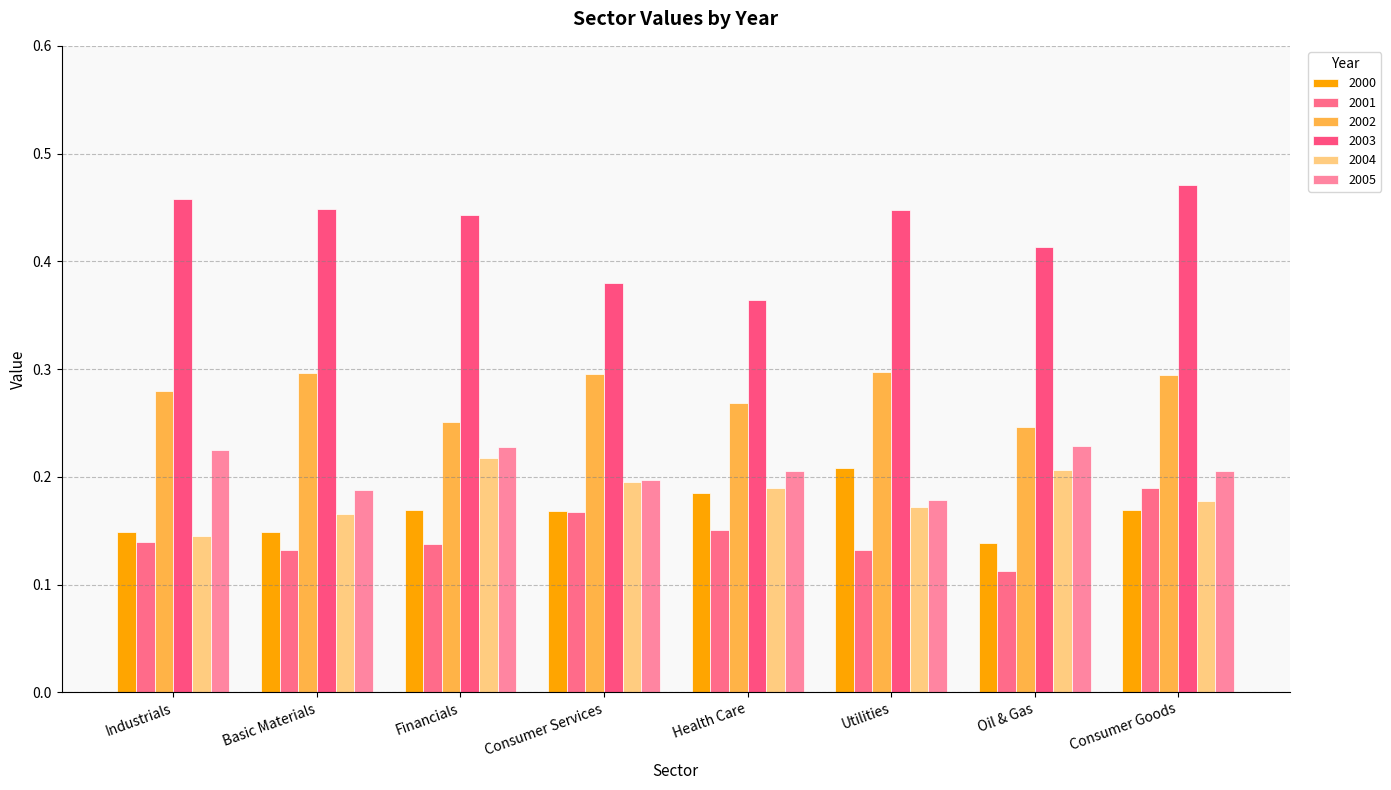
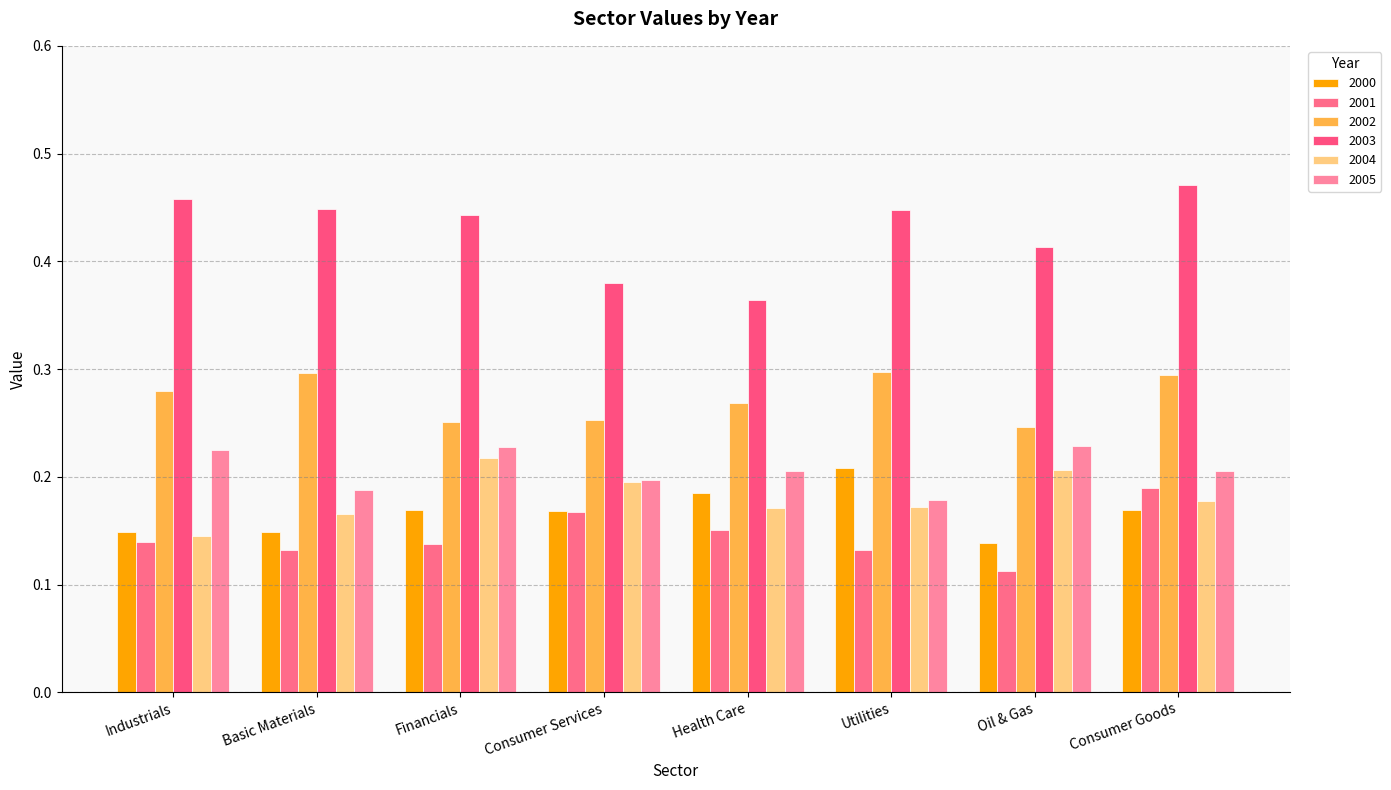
  {
    "2000": {
      "Industrials": 0.149,
      "Basic Materials": 0.148,
      "Financials": 0.170,
      "Consumer Services": 0.168,
      "Health Care": 0.185,
      "Utilities": 0.208,
      "Oil & Gas": 0.139,
      "Consumer Goods": 0.169
    },
    "2002": {
      "Industrials": 0.280,
      "Basic Materials": 0.297,
      "Financials": 0.251,
-     "Consumer Services": 0.295,
+     "Consumer Services": 0.253,
      "Health Care": 0.268,
      "Utilities": 0.297,
      "Oil & Gas": 0.246,
      "Consumer Goods": 0.295
    },
    "2004": {
      "Industrials": 0.145,
      "Basic Materials": 0.165,
      "Financials": 0.217,
      "Consumer Services": 0.195,
-     "Health Care": 0.190,
+     "Health Care": 0.171,
      "Utilities": 0.172,
      "Oil & Gas": 0.206,
      "Consumer Goods": 0.177
    }
  }
